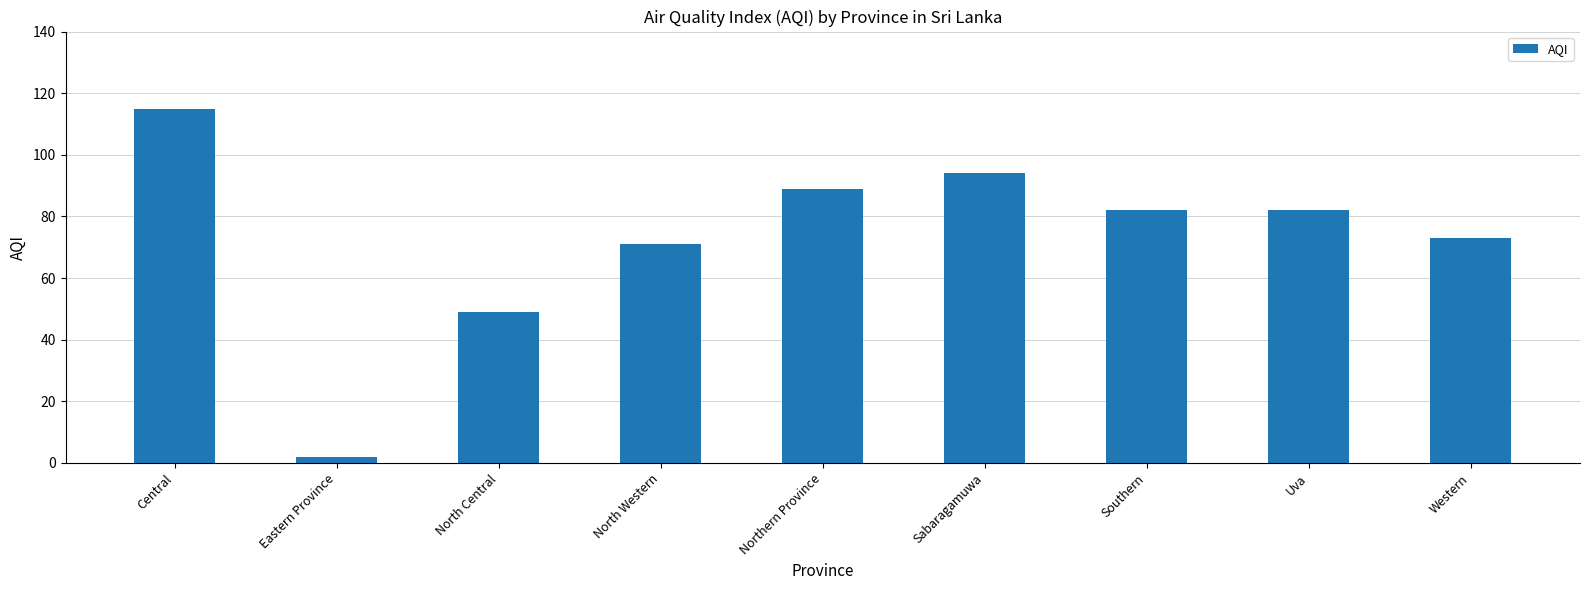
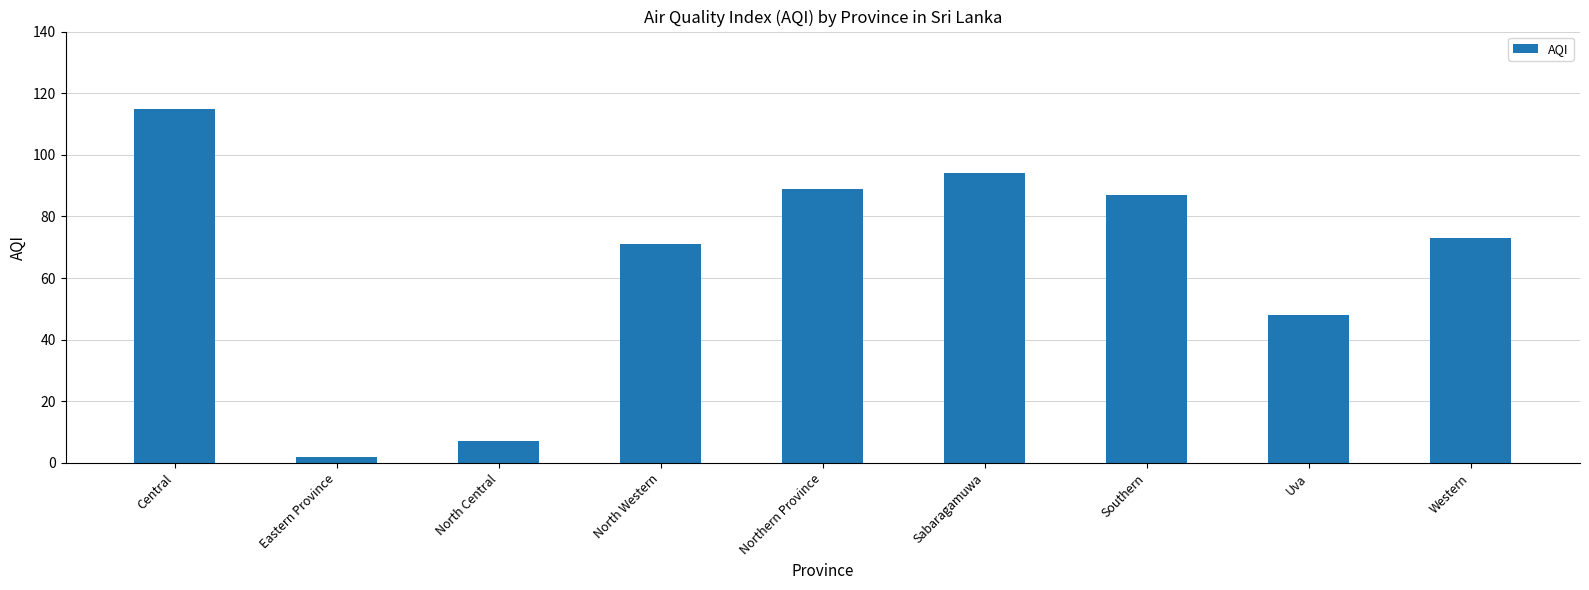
  {
    "Central": 115,
    "Eastern Province": 2,
-   "North Central": 49,
+   "North Central": 7,
    "North Western": 71,
    "Northern Province": 89,
    "Sabaragamuwa": 94,
-   "Southern": 82,
-   "Uva": 82,
+   "Southern": 87,
+   "Uva": 48,
    "Western": 73
  }
